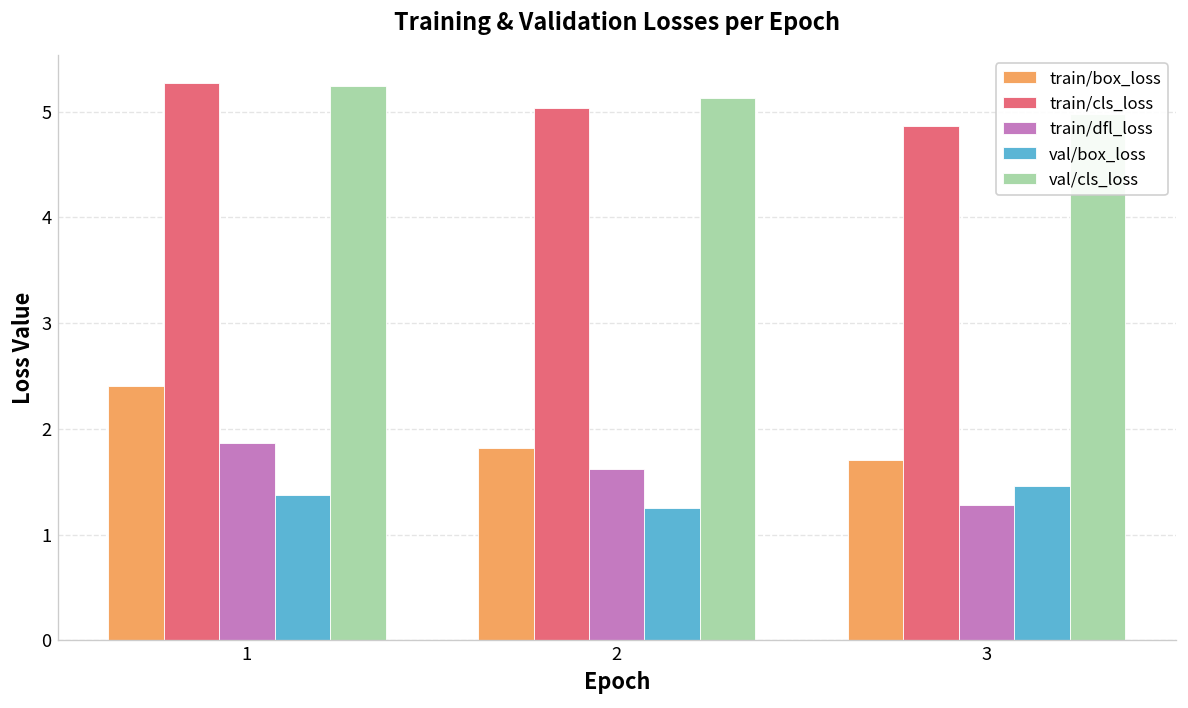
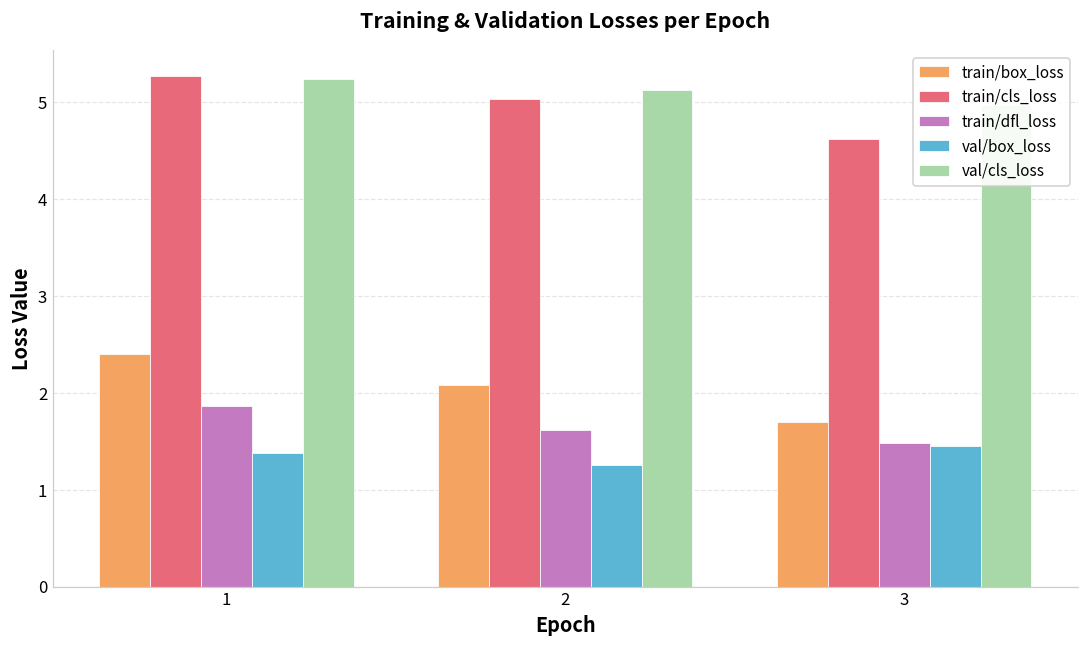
  {
    "train/box_loss": {
      "1": 2.4,
-     "2": 1.8,
+     "2": 2.1,
      "3": 1.7
    },
    "train/cls_loss": {
      "1": 5.3,
      "2": 5.0,
-     "3": 4.9
+     "3": 4.6
    },
    "train/dfl_loss": {
      "1": 1.9,
      "2": 1.6,
-     "3": 1.3
+     "3": 1.5
    },
    "val/box_loss": {
      "1": 1.4,
      "2": 1.3,
      "3": 1.5
    },
    "val/cls_loss": {
      "1": 5.2,
      "2": 5.1
    }
  }
